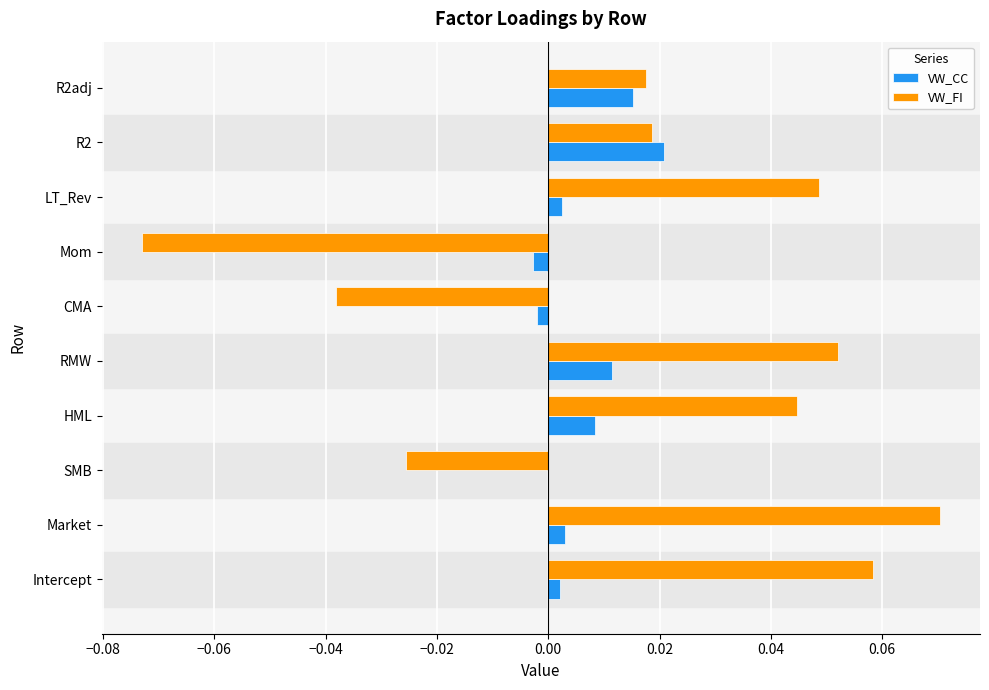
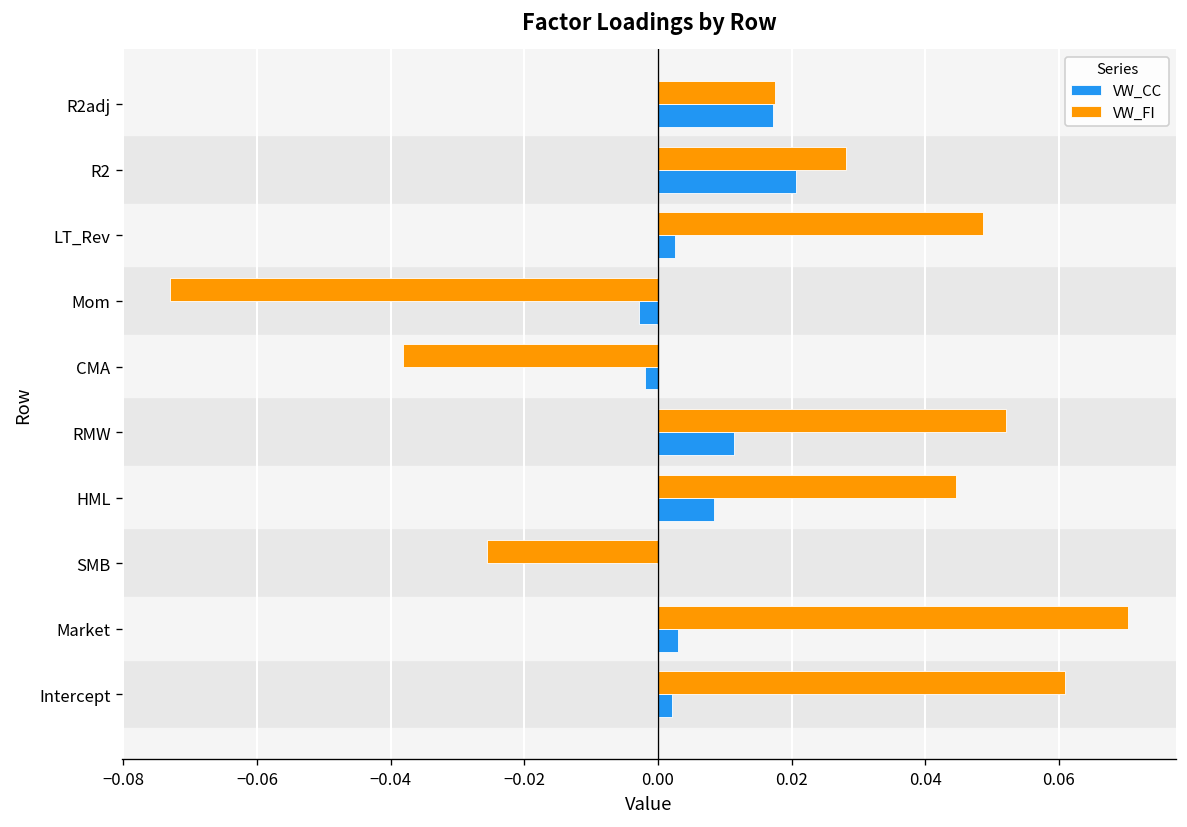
  {
    "VW_CC": {
-     "R2adj": 0.015,
+     "R2adj": 0.017,
      "R2": 0.021,
      "LT_Rev": 0.003,
      "Mom": -0.003,
      "CMA": -0.002,
      "RMW": 0.011,
      "HML": 0.008,
      "Market": 0.003,
      "Intercept": 0.002
    },
    "VW_FI": {
      "R2adj": 0.018,
-     "R2": 0.019,
+     "R2": 0.028,
      "LT_Rev": 0.049,
      "Mom": -0.073,
      "CMA": -0.038,
      "RMW": 0.052,
      "HML": 0.045,
      "SMB": -0.026,
      "Market": 0.070,
-     "Intercept": 0.058
+     "Intercept": 0.061
    }
  }
